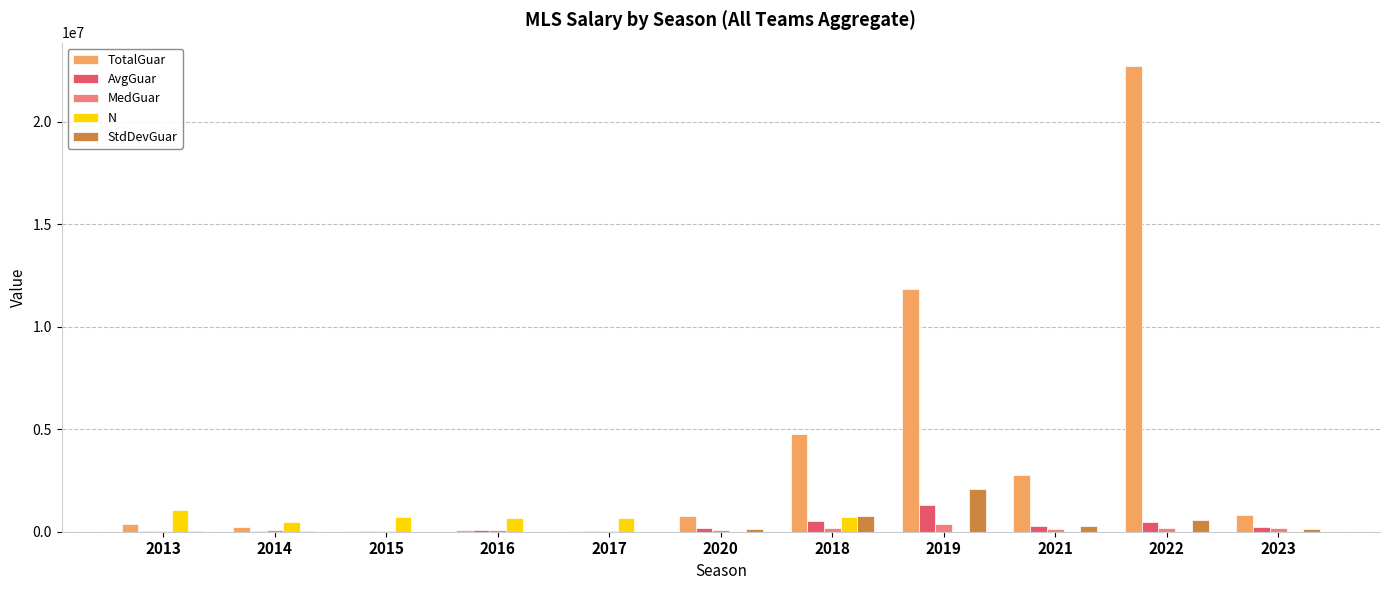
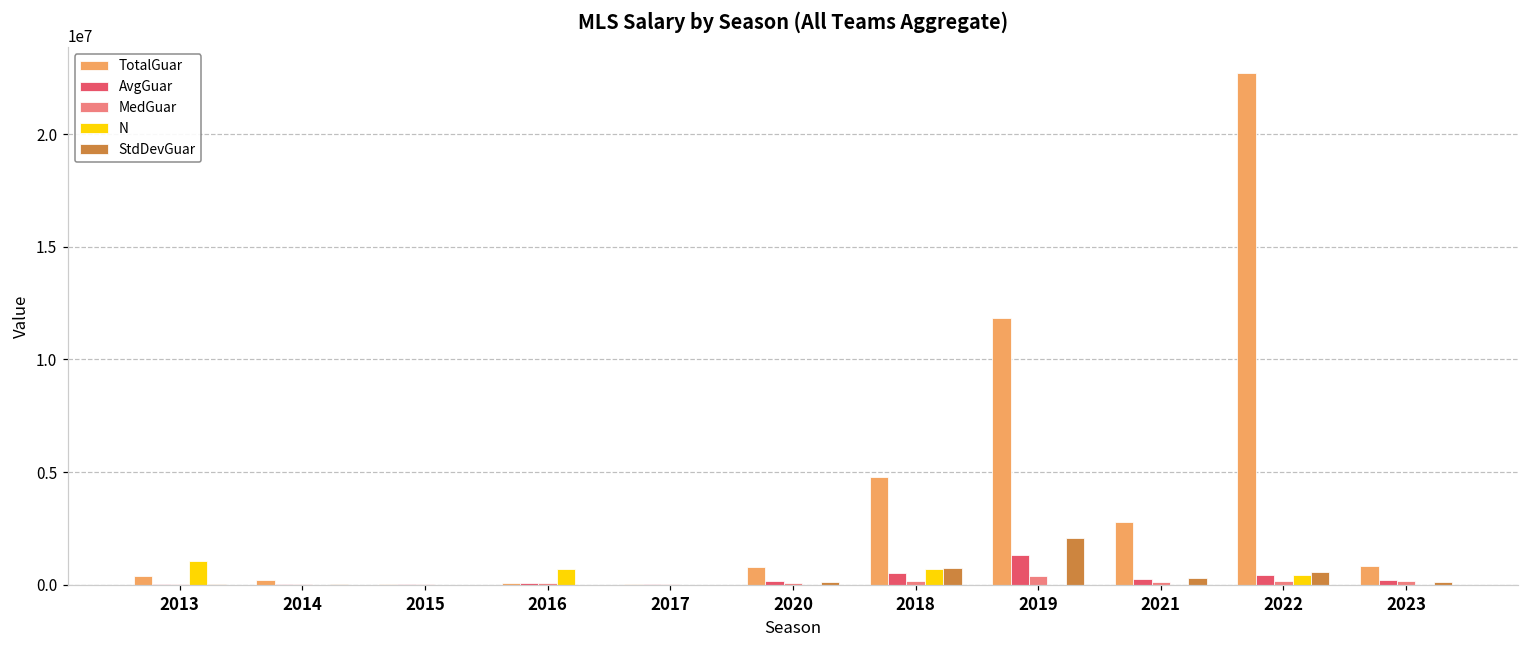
  {
    "N": {
      "2013": 1000000,
-     "2014": 500000,
-     "2015": 700000,
+     "2014": 0,
+     "2015": 0,
      "2016": 700000,
-     "2017": 700000,
+     "2017": 0,
      "2018": 700000,
-     "2022": 0
+     "2022": 400000
    }
  }
